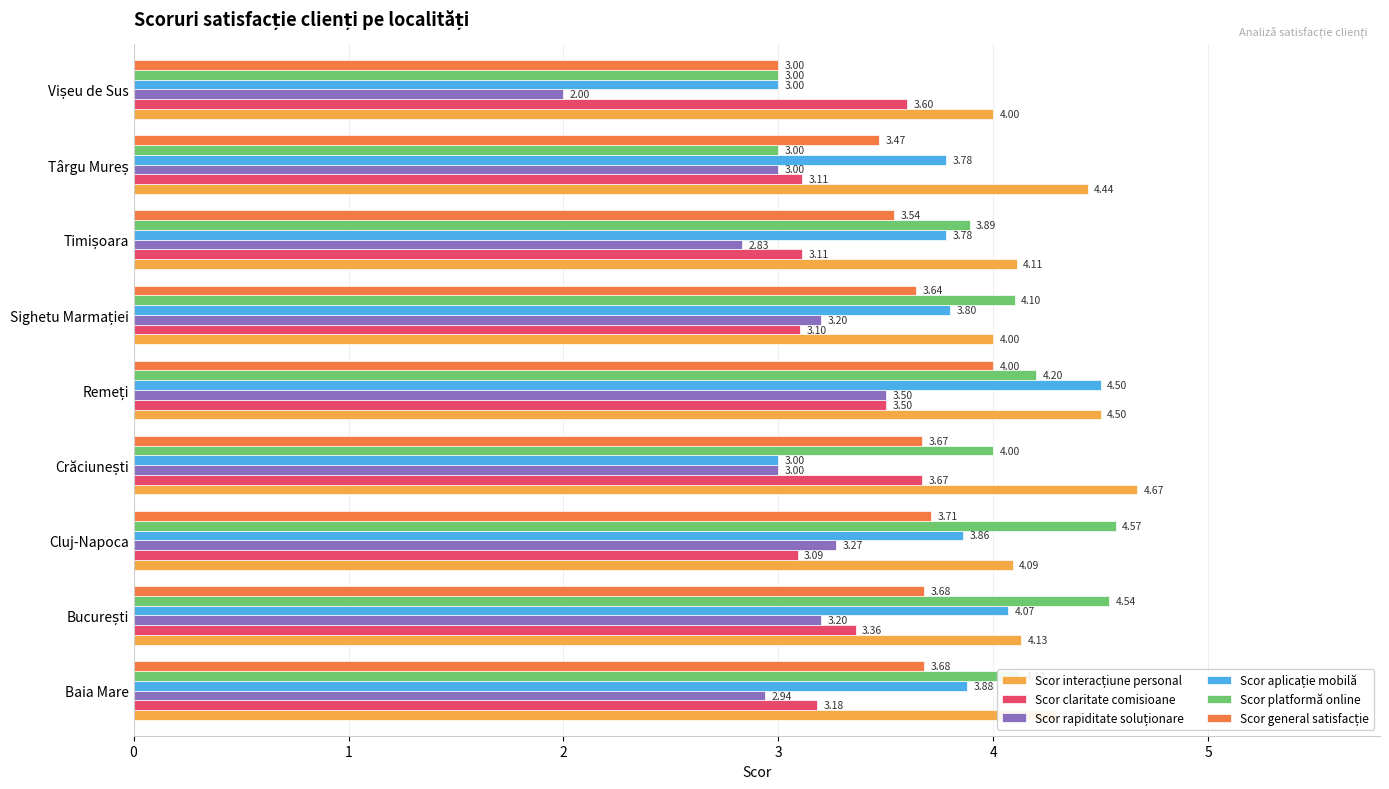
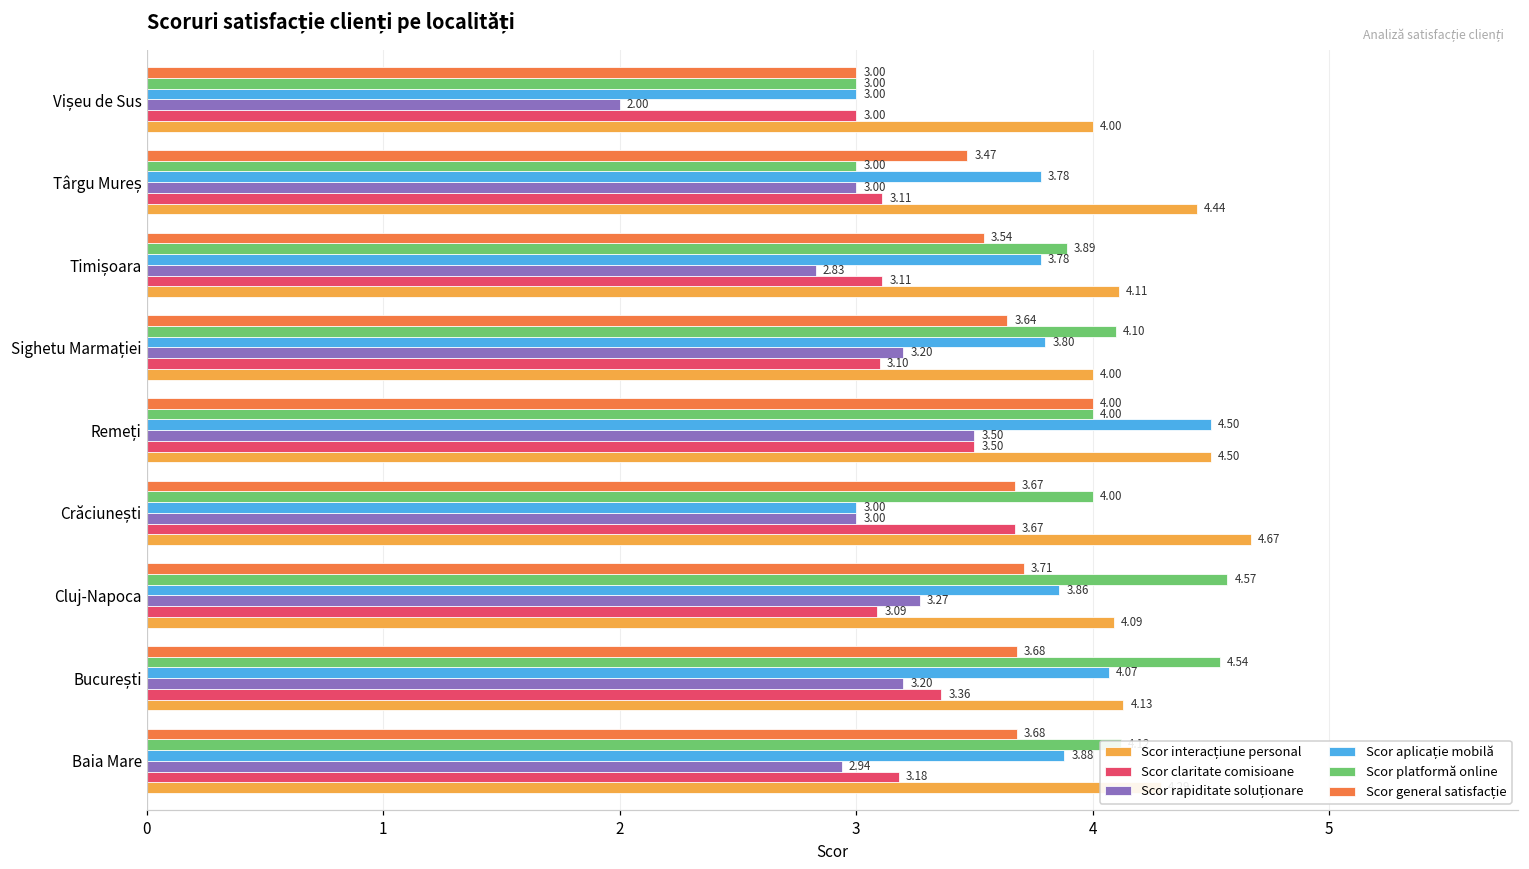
  {
    "Scor claritate comisioane": {
-     "Vișeu de Sus": 3.60,
+     "Vișeu de Sus": 3.00,
      "Târgu Mureș": 3.11,
      "Timișoara": 3.11,
      "Sighetu Marmației": 3.10,
      "Remeți": 3.50,
      "Crăciunești": 3.67,
      "Cluj-Napoca": 3.09,
      "București": 3.36,
      "Baia Mare": 3.18
    },
    "Scor rapiditate soluționare": {
      "Vișeu de Sus": 2.00,
      "Târgu Mureș": 3.00,
      "Timișoara": 2.83,
      "Sighetu Marmației": 3.20,
      "Remeți": 3.50,
      "Crăciunești": 3.00,
      "Cluj-Napoca": 3.27,
      "București": 3.20,
      "Baia Mare": 2.94
    },
    "Scor aplicație mobilă": {
      "Vișeu de Sus": 3.00,
      "Târgu Mureș": 3.78,
      "Timișoara": 3.78,
      "Sighetu Marmației": 3.80,
      "Remeți": 4.50,
      "Crăciunești": 3.00,
      "Cluj-Napoca": 3.86,
      "București": 4.07,
      "Baia Mare": 3.88
    },
    "Scor platformă online": {
      "Vișeu de Sus": 3.00,
      "Târgu Mureș": 3.00,
      "Timișoara": 3.89,
      "Sighetu Marmației": 4.10,
-     "Remeți": 4.20,
+     "Remeți": 4.00,
      "Crăciunești": 4.00,
      "Cluj-Napoca": 4.57,
      "București": 4.54
    }
  }
